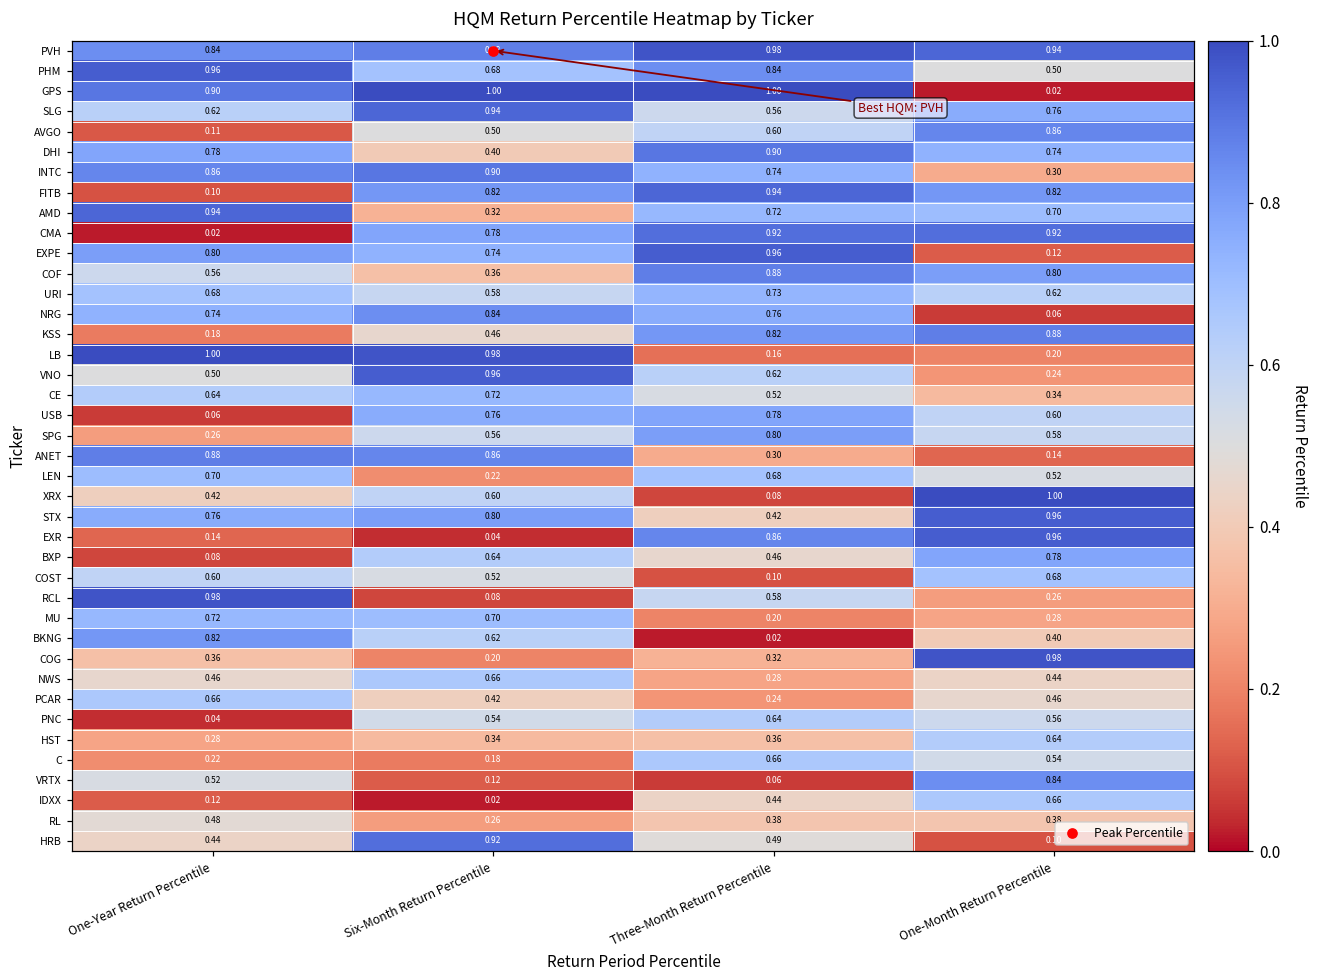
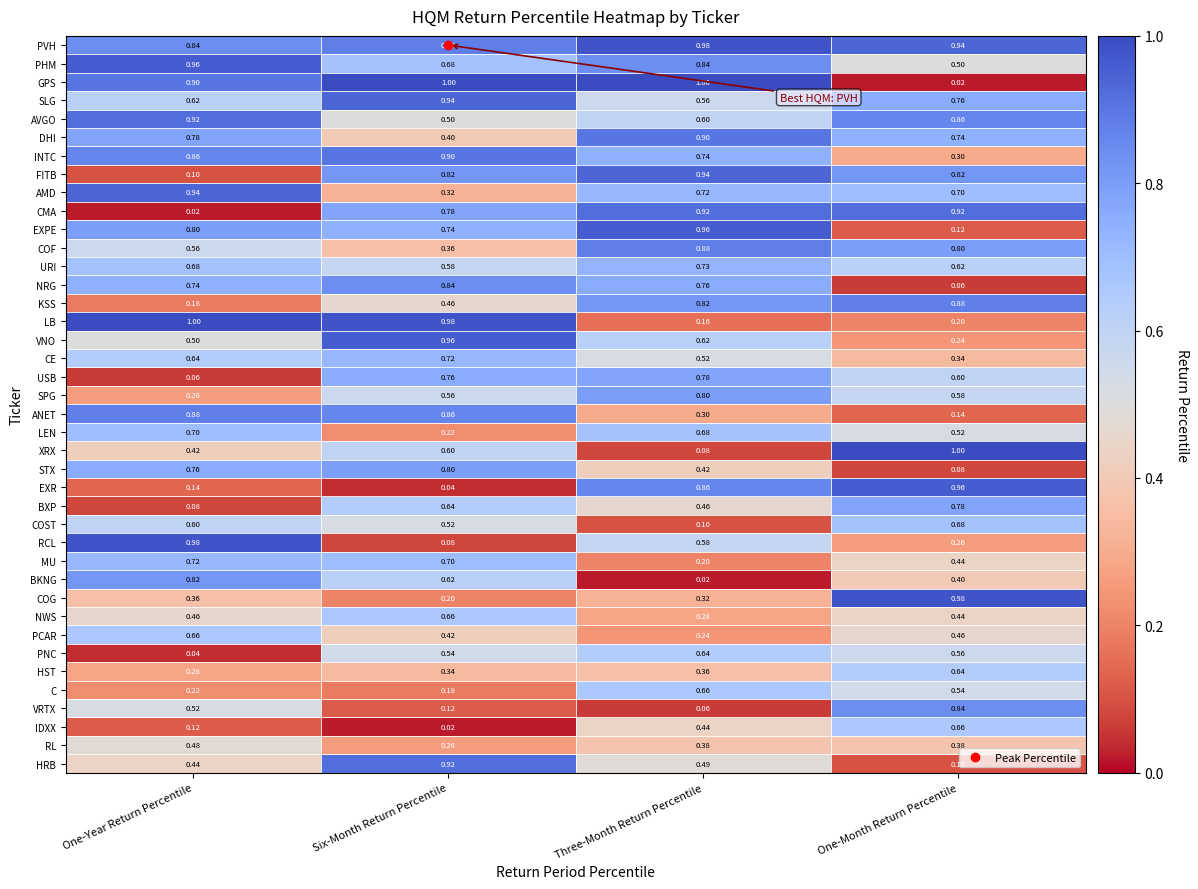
  {
    "PVH": {
      "One-Year Return Percentile": 0.84,
      "One-Month Return Percentile": 0.94
    },
    "PHM": {
      "One-Year Return Percentile": 0.96,
      "One-Month Return Percentile": 0.50
    },
    "GPS": {
      "One-Year Return Percentile": 0.90,
      "One-Month Return Percentile": 0.02
    },
    "SLG": {
      "One-Year Return Percentile": 0.62,
      "Six-Month Return Percentile": 0.94,
      "One-Month Return Percentile": 0.76
    },
    "AVGO": {
-     "One-Year Return Percentile": 0.11,
+     "One-Year Return Percentile": 0.92,
      "Six-Month Return Percentile": 0.50,
      "Three-Month Return Percentile": 0.60,
      "One-Month Return Percentile": 0.86
    },
    "DHI": {
      "One-Year Return Percentile": 0.78,
      "Six-Month Return Percentile": 0.40,
      "Three-Month Return Percentile": 0.90,
      "One-Month Return Percentile": 0.74
    },
    "INTC": {
      "One-Year Return Percentile": 0.86,
      "Six-Month Return Percentile": 0.90,
      "Three-Month Return Percentile": 0.74,
      "One-Month Return Percentile": 0.30
    },
    "FITB": {
      "One-Year Return Percentile": 0.10,
      "Six-Month Return Percentile": 0.82,
      "Three-Month Return Percentile": 0.94,
      "One-Month Return Percentile": 0.82
    },
    "AMD": {
      "One-Year Return Percentile": 0.94,
      "Six-Month Return Percentile": 0.32,
      "Three-Month Return Percentile": 0.72,
      "One-Month Return Percentile": 0.70
    },
    "CMA": {
      "One-Year Return Percentile": 0.02,
      "Six-Month Return Percentile": 0.78,
      "Three-Month Return Percentile": 0.92,
      "One-Month Return Percentile": 0.92
    },
    "EXPE": {
      "One-Year Return Percentile": 0.80,
      "Six-Month Return Percentile": 0.74,
      "Three-Month Return Percentile": 0.96,
      "One-Month Return Percentile": 0.12
    },
    "COF": {
      "One-Year Return Percentile": 0.56,
      "Six-Month Return Percentile": 0.36,
      "Three-Month Return Percentile": 0.88,
      "One-Month Return Percentile": 0.80
    },
    "URI": {
      "One-Year Return Percentile": 0.68,
      "Six-Month Return Percentile": 0.58,
      "Three-Month Return Percentile": 0.73,
      "One-Month Return Percentile": 0.62
    },
    "NRG": {
      "One-Year Return Percentile": 0.74,
      "Six-Month Return Percentile": 0.84,
      "Three-Month Return Percentile": 0.76,
      "One-Month Return Percentile": 0.06
    },
    "KSS": {
      "One-Year Return Percentile": 0.18,
      "Six-Month Return Percentile": 0.46,
      "Three-Month Return Percentile": 0.82,
      "One-Month Return Percentile": 0.88
    },
    "LB": {
      "One-Year Return Percentile": 1.00,
      "Six-Month Return Percentile": 0.98,
      "Three-Month Return Percentile": 0.16,
      "One-Month Return Percentile": 0.20
    },
    "VNO": {
      "One-Year Return Percentile": 0.50,
      "Six-Month Return Percentile": 0.96,
      "Three-Month Return Percentile": 0.62,
      "One-Month Return Percentile": 0.24
    },
    "CE": {
      "One-Year Return Percentile": 0.64,
      "Six-Month Return Percentile": 0.72,
      "Three-Month Return Percentile": 0.52,
      "One-Month Return Percentile": 0.34
    },
    "USB": {
      "One-Year Return Percentile": 0.06,
      "Six-Month Return Percentile": 0.76,
      "Three-Month Return Percentile": 0.78,
      "One-Month Return Percentile": 0.60
    },
    "SPG": {
      "One-Year Return Percentile": 0.26,
      "Six-Month Return Percentile": 0.56,
      "Three-Month Return Percentile": 0.80,
      "One-Month Return Percentile": 0.58
    },
    "ANET": {
      "One-Year Return Percentile": 0.88,
      "Six-Month Return Percentile": 0.86,
      "Three-Month Return Percentile": 0.30,
      "One-Month Return Percentile": 0.14
    },
    "LEN": {
      "One-Year Return Percentile": 0.70,
      "Six-Month Return Percentile": 0.22,
      "Three-Month Return Percentile": 0.68,
      "One-Month Return Percentile": 0.52
    },
    "XRX": {
      "One-Year Return Percentile": 0.42,
      "Six-Month Return Percentile": 0.60,
      "Three-Month Return Percentile": 0.08,
      "One-Month Return Percentile": 1.00
    },
    "STX": {
      "One-Year Return Percentile": 0.76,
      "Six-Month Return Percentile": 0.80,
      "Three-Month Return Percentile": 0.42,
-     "One-Month Return Percentile": 0.96
+     "One-Month Return Percentile": 0.08
    },
    "EXR": {
      "One-Year Return Percentile": 0.14,
      "Six-Month Return Percentile": 0.04,
      "Three-Month Return Percentile": 0.86,
      "One-Month Return Percentile": 0.96
    },
    "BXP": {
      "One-Year Return Percentile": 0.08,
      "Six-Month Return Percentile": 0.64,
      "Three-Month Return Percentile": 0.46,
      "One-Month Return Percentile": 0.78
    },
    "COST": {
      "One-Year Return Percentile": 0.60,
      "Six-Month Return Percentile": 0.52,
      "Three-Month Return Percentile": 0.10,
      "One-Month Return Percentile": 0.68
    },
    "RCL": {
      "One-Year Return Percentile": 0.98,
      "Six-Month Return Percentile": 0.08,
      "Three-Month Return Percentile": 0.58,
      "One-Month Return Percentile": 0.26
    },
    "MU": {
      "One-Year Return Percentile": 0.72,
      "Six-Month Return Percentile": 0.70,
      "Three-Month Return Percentile": 0.20,
-     "One-Month Return Percentile": 0.28
+     "One-Month Return Percentile": 0.44
    },
    "BKNG": {
      "One-Year Return Percentile": 0.82,
      "Six-Month Return Percentile": 0.62,
      "Three-Month Return Percentile": 0.02,
      "One-Month Return Percentile": 0.40
    },
    "COG": {
      "One-Year Return Percentile": 0.36,
      "Six-Month Return Percentile": 0.20,
      "Three-Month Return Percentile": 0.32,
      "One-Month Return Percentile": 0.98
    },
    "NWS": {
      "One-Year Return Percentile": 0.46,
      "Six-Month Return Percentile": 0.66,
      "Three-Month Return Percentile": 0.28,
      "One-Month Return Percentile": 0.44
    },
    "PCAR": {
      "One-Year Return Percentile": 0.66,
      "Six-Month Return Percentile": 0.42,
      "Three-Month Return Percentile": 0.24,
      "One-Month Return Percentile": 0.46
    },
    "PNC": {
      "One-Year Return Percentile": 0.04,
      "Six-Month Return Percentile": 0.54,
      "Three-Month Return Percentile": 0.64,
      "One-Month Return Percentile": 0.56
    },
    "HST": {
      "One-Year Return Percentile": 0.28,
      "Six-Month Return Percentile": 0.34,
      "Three-Month Return Percentile": 0.36,
      "One-Month Return Percentile": 0.64
    },
    "C": {
      "One-Year Return Percentile": 0.22,
      "Six-Month Return Percentile": 0.18,
      "Three-Month Return Percentile": 0.66,
      "One-Month Return Percentile": 0.54
    },
    "VRTX": {
      "One-Year Return Percentile": 0.52,
      "Six-Month Return Percentile": 0.12,
      "Three-Month Return Percentile": 0.06,
      "One-Month Return Percentile": 0.84
    },
    "IDXX": {
      "One-Year Return Percentile": 0.12,
      "Six-Month Return Percentile": 0.02,
      "Three-Month Return Percentile": 0.44,
      "One-Month Return Percentile": 0.66
    },
    "RL": {
      "One-Year Return Percentile": 0.48,
      "Six-Month Return Percentile": 0.26,
      "Three-Month Return Percentile": 0.38
    },
    "HRB": {
      "One-Year Return Percentile": 0.44,
      "Six-Month Return Percentile": 0.92,
      "Three-Month Return Percentile": 0.49
    }
  }
